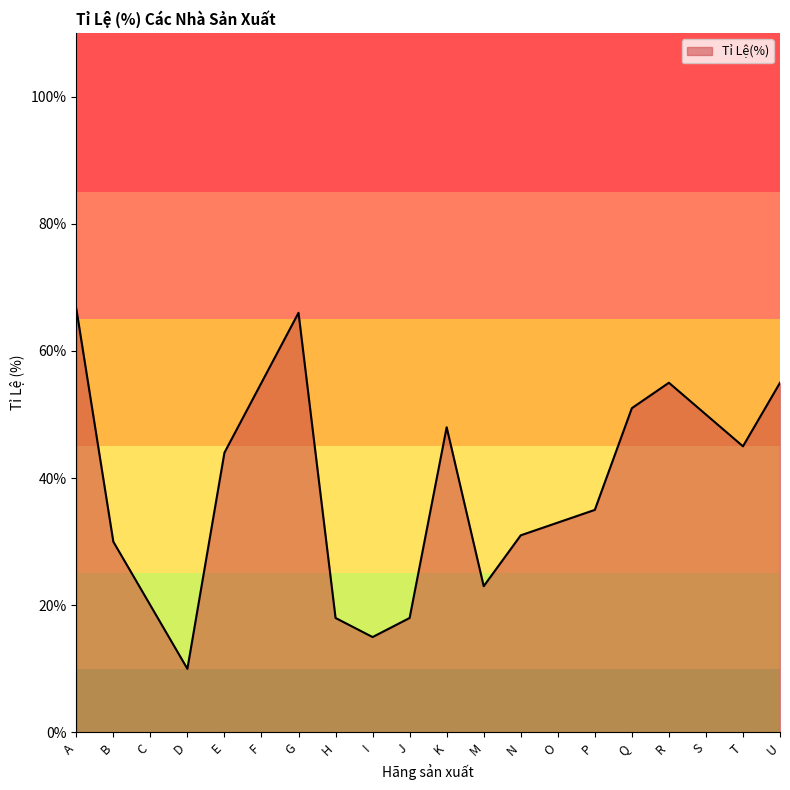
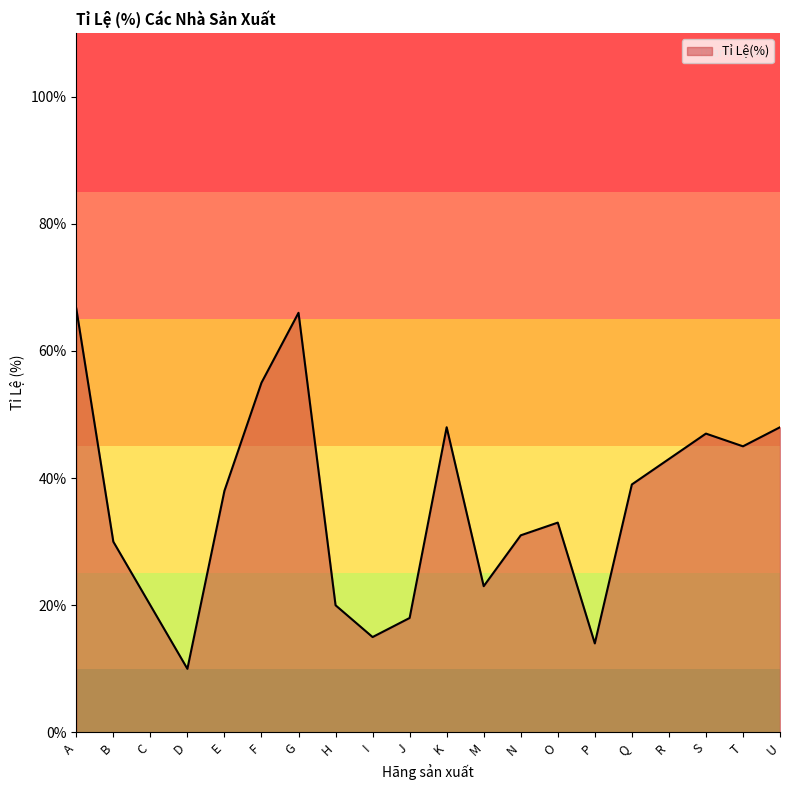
  {
    "A": "67%",
    "B": "30%",
    "C": "20%",
    "D": "10%",
-   "E": "44%",
+   "E": "38%",
    "F": "55%",
    "G": "66%",
-   "H": "18%",
+   "H": "20%",
    "I": "15%",
    "J": "18%",
    "K": "48%",
    "M": "23%",
    "N": "31%",
    "O": "33%",
-   "P": "35%",
-   "Q": "51%",
-   "R": "55%",
-   "S": "50%",
+   "P": "14%",
+   "Q": "39%",
+   "R": "43%",
+   "S": "47%",
    "T": "45%",
-   "U": "55%"
+   "U": "48%"
  }
